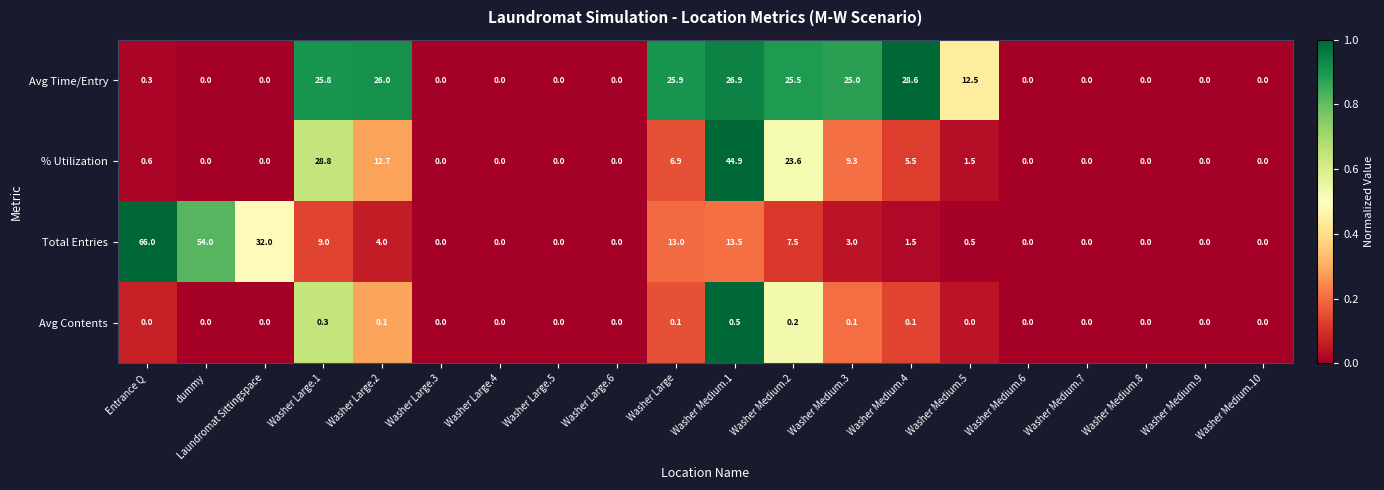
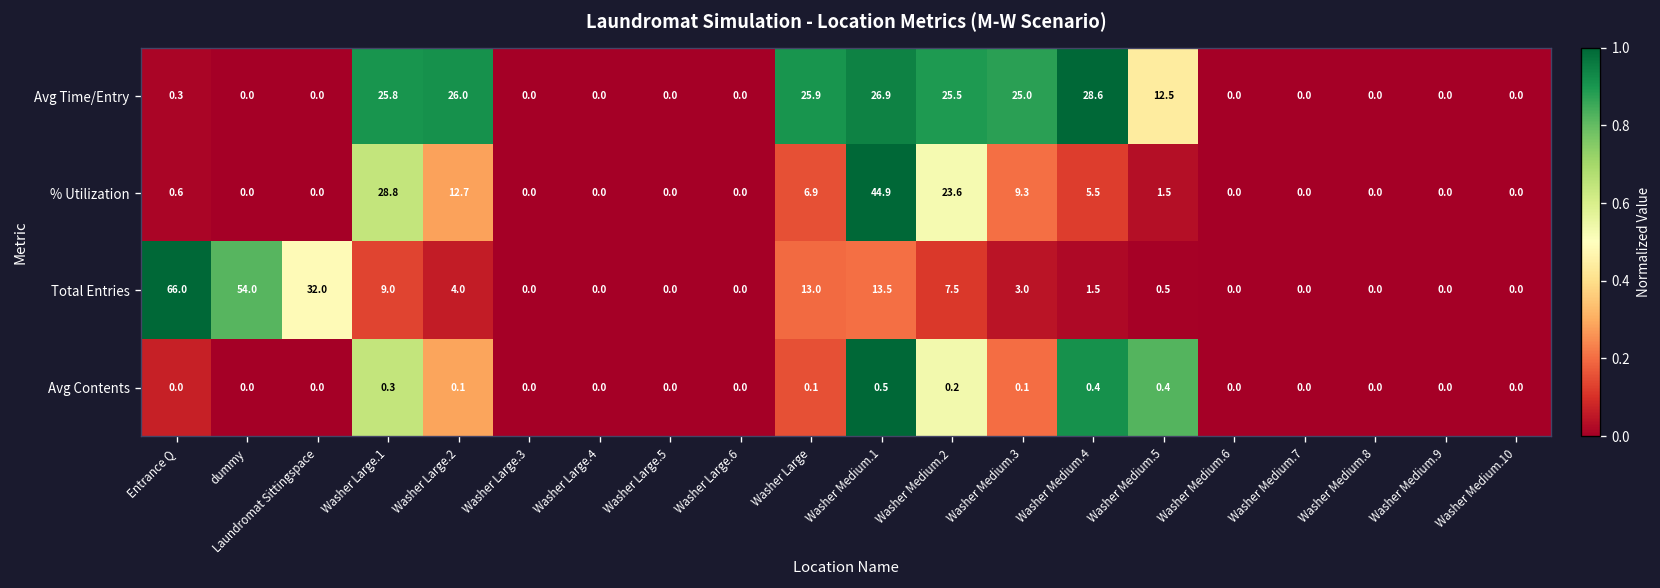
  {
    "Avg Time/Entry": {
      "Entrance Q": 0.3,
      "dummy": 0.0,
      "Laundromat Sittingspace": 0.0,
      "Washer Large.1": 25.8,
      "Washer Large.2": 26.0,
      "Washer Large.3": 0.0,
      "Washer Large.4": 0.0,
      "Washer Large.5": 0.0,
      "Washer Large.6": 0.0,
      "Washer Large": 25.9,
      "Washer Medium.1": 26.9,
      "Washer Medium.2": 25.5,
      "Washer Medium.3": 25.0,
      "Washer Medium.4": 28.6,
      "Washer Medium.5": 12.5,
      "Washer Medium.6": 0.0,
      "Washer Medium.7": 0.0,
      "Washer Medium.8": 0.0,
      "Washer Medium.9": 0.0,
      "Washer Medium.10": 0.0
    },
    "% Utilization": {
      "Entrance Q": 0.6,
      "dummy": 0.0,
      "Laundromat Sittingspace": 0.0,
      "Washer Large.1": 28.8,
      "Washer Large.2": 12.7,
      "Washer Large.3": 0.0,
      "Washer Large.4": 0.0,
      "Washer Large.5": 0.0,
      "Washer Large.6": 0.0,
      "Washer Large": 6.9,
      "Washer Medium.1": 44.9,
      "Washer Medium.2": 23.6,
      "Washer Medium.3": 9.3,
      "Washer Medium.4": 5.5,
      "Washer Medium.5": 1.5,
      "Washer Medium.6": 0.0,
      "Washer Medium.7": 0.0,
      "Washer Medium.8": 0.0,
      "Washer Medium.9": 0.0,
      "Washer Medium.10": 0.0
    },
    "Total Entries": {
      "Entrance Q": 66.0,
      "dummy": 54.0,
      "Laundromat Sittingspace": 32.0,
      "Washer Large.1": 9.0,
      "Washer Large.2": 4.0,
      "Washer Large.3": 0.0,
      "Washer Large.4": 0.0,
      "Washer Large.5": 0.0,
      "Washer Large.6": 0.0,
      "Washer Large": 13.0,
      "Washer Medium.1": 13.5,
      "Washer Medium.2": 7.5,
      "Washer Medium.3": 3.0,
      "Washer Medium.4": 1.5,
      "Washer Medium.5": 0.5,
      "Washer Medium.6": 0.0,
      "Washer Medium.7": 0.0,
      "Washer Medium.8": 0.0,
      "Washer Medium.9": 0.0,
      "Washer Medium.10": 0.0
    },
    "Avg Contents": {
      "Entrance Q": 0.0,
      "dummy": 0.0,
      "Laundromat Sittingspace": 0.0,
      "Washer Large.1": 0.3,
      "Washer Large.2": 0.1,
      "Washer Large.3": 0.0,
      "Washer Large.4": 0.0,
      "Washer Large.5": 0.0,
      "Washer Large.6": 0.0,
      "Washer Large": 0.1,
      "Washer Medium.1": 0.5,
      "Washer Medium.2": 0.2,
      "Washer Medium.3": 0.1,
-     "Washer Medium.4": 0.1,
-     "Washer Medium.5": 0.0,
+     "Washer Medium.4": 0.4,
+     "Washer Medium.5": 0.4,
      "Washer Medium.6": 0.0,
      "Washer Medium.7": 0.0,
      "Washer Medium.8": 0.0,
      "Washer Medium.9": 0.0,
      "Washer Medium.10": 0.0
    }
  }
